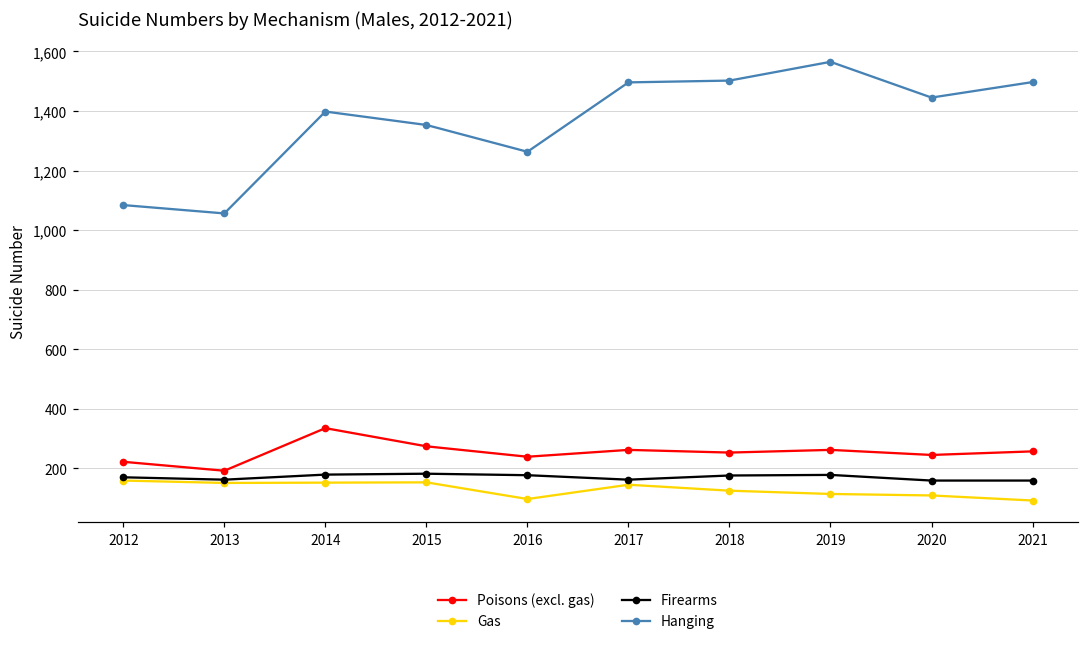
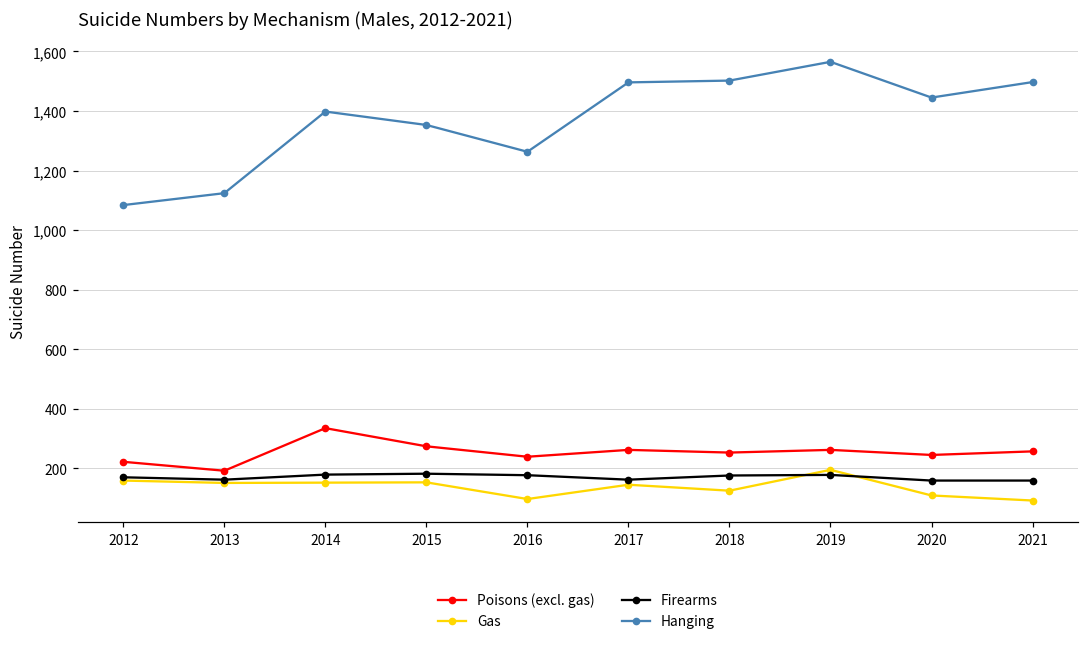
  {
    "Poisons (excl. gas)": {
      "2012": "220",
      "2013": "190",
      "2014": "340",
      "2015": "270",
      "2016": "240",
      "2017": "260",
      "2018": "250",
      "2019": "260",
      "2020": "250",
      "2021": "260"
    },
    "Gas": {
      "2012": "160",
      "2013": "150",
      "2014": "150",
      "2015": "150",
      "2016": "100",
      "2017": "150",
      "2018": "130",
-     "2019": "110",
+     "2019": "200",
      "2020": "110",
      "2021": "90"
    },
    "Firearms": {
      "2012": "170",
      "2013": "160",
      "2014": "180",
      "2015": "180",
      "2016": "180",
      "2017": "160",
      "2018": "180",
      "2019": "180",
      "2020": "160",
      "2021": "160"
    },
    "Hanging": {
      "2012": "1,080",
-     "2013": "1,060",
+     "2013": "1,120",
      "2014": "1,400",
      "2015": "1,350",
      "2016": "1,260",
      "2017": "1,500",
      "2018": "1,500",
      "2019": "1,570",
      "2020": "1,450",
      "2021": "1,500"
    }
  }
